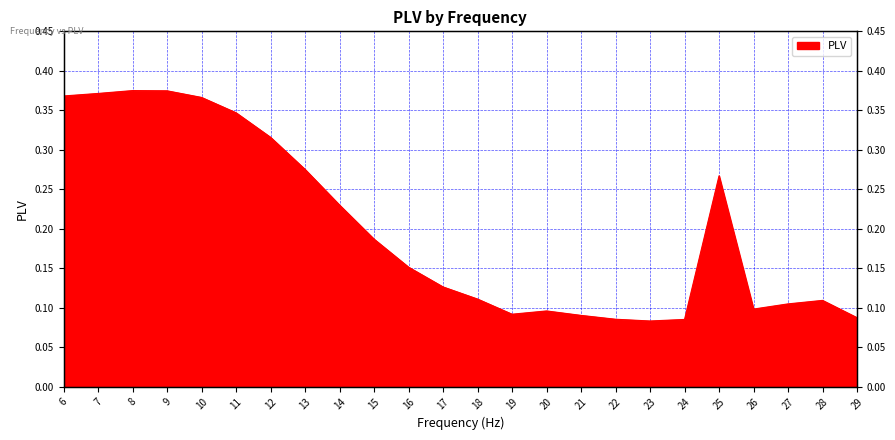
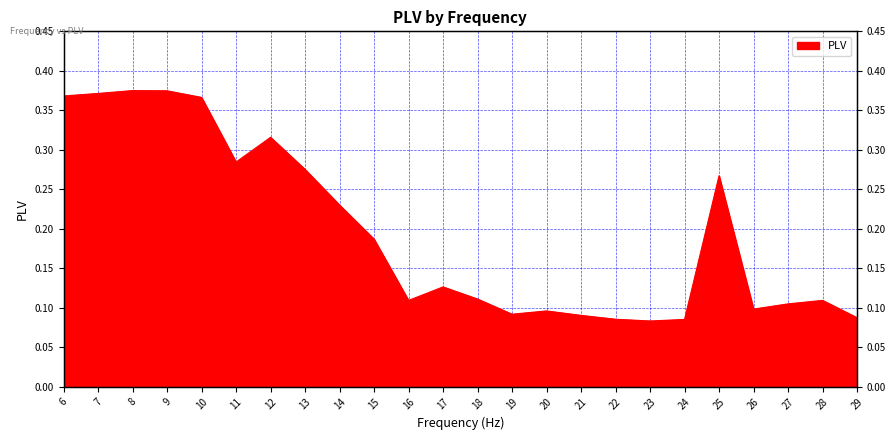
  {
    "6": 0.37,
    "7": 0.37,
    "8": 0.37,
    "9": 0.37,
    "10": 0.37,
-   "11": 0.35,
+   "11": 0.28,
    "12": 0.32,
    "13": 0.28,
    "14": 0.23,
    "15": 0.19,
-   "16": 0.15,
+   "16": 0.11,
    "17": 0.13,
    "18": 0.11,
    "19": 0.09,
    "20": 0.10,
    "21": 0.09,
    "22": 0.09,
    "23": 0.08,
    "24": 0.09,
    "25": 0.27,
    "26": 0.10,
    "27": 0.10,
    "28": 0.11,
    "29": 0.09
  }
